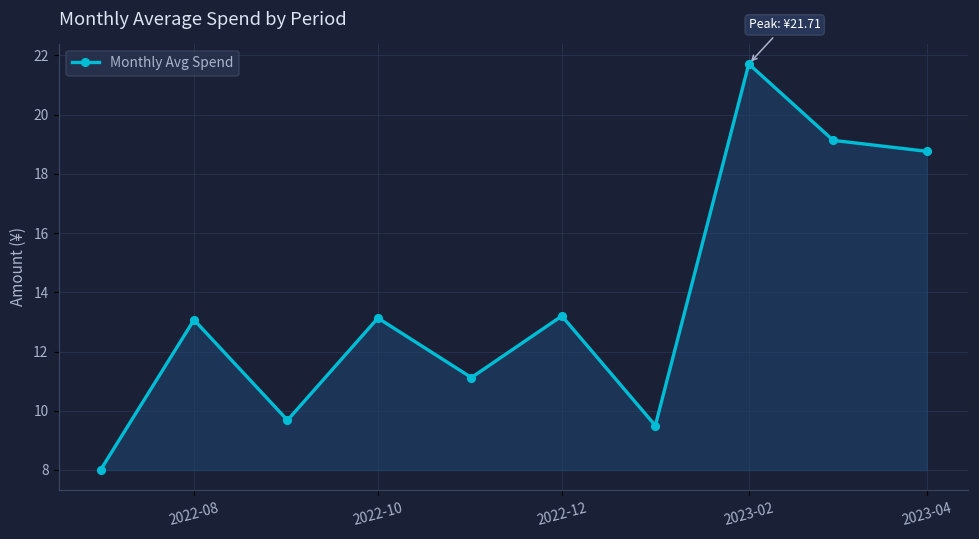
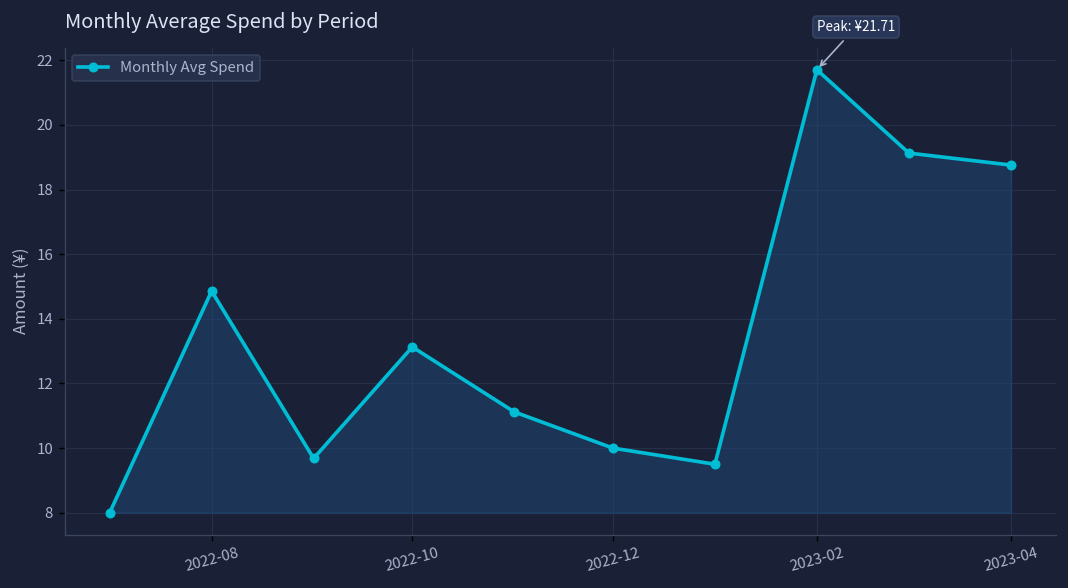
  {
-   "2022-08": 13.1,
+   "2022-08": 14.9,
    "2022-10": 13.1,
-   "2022-12": 13.2,
+   "2022-12": 10.0,
    "2023-04": 18.8
  }
